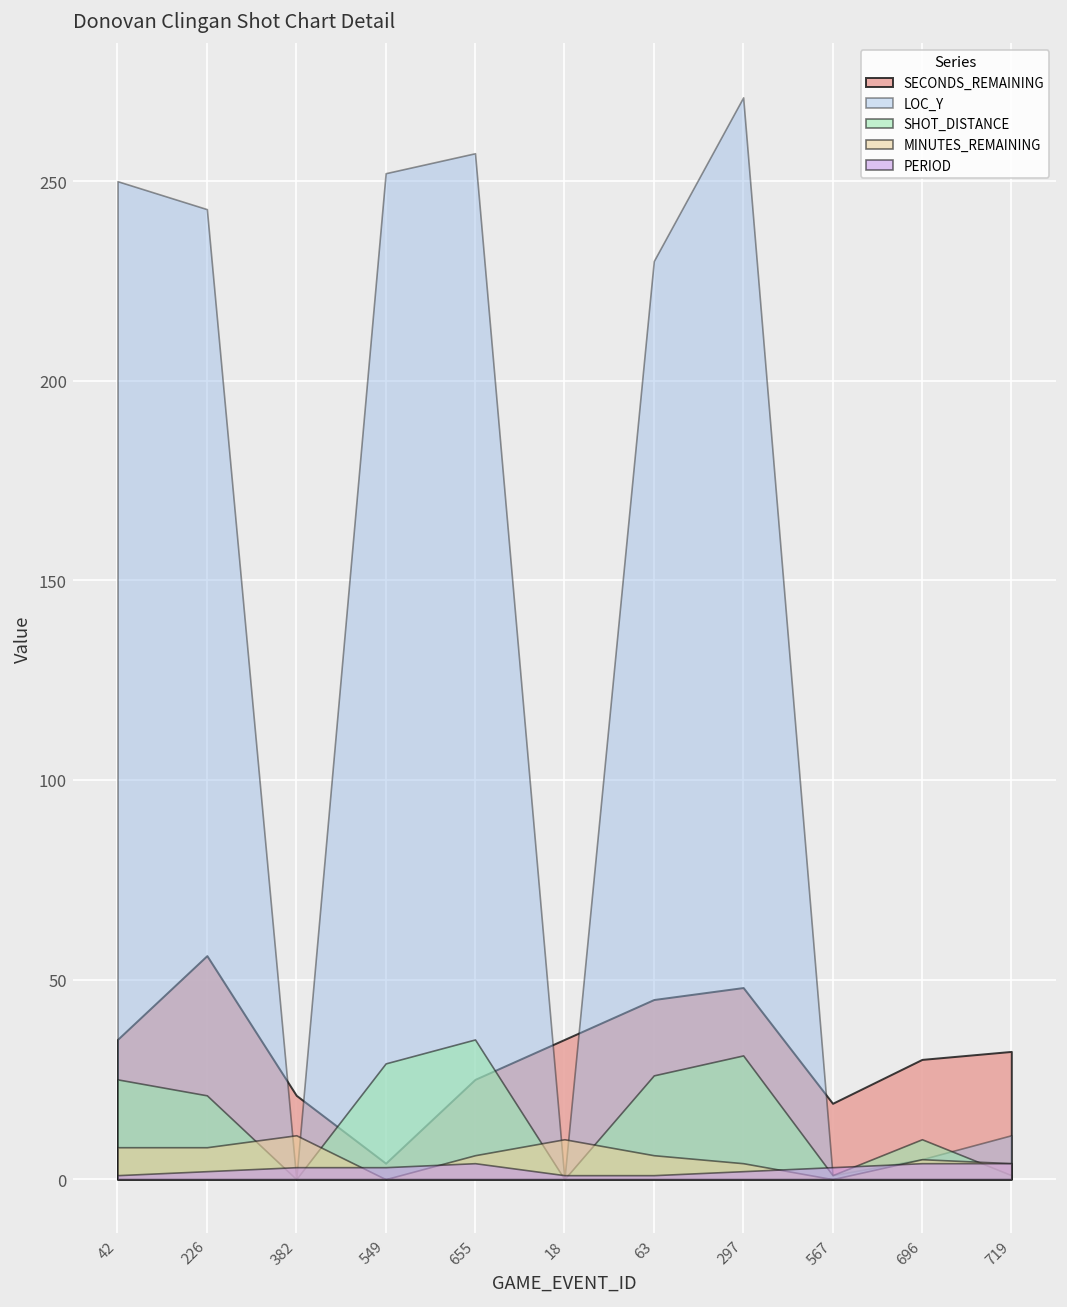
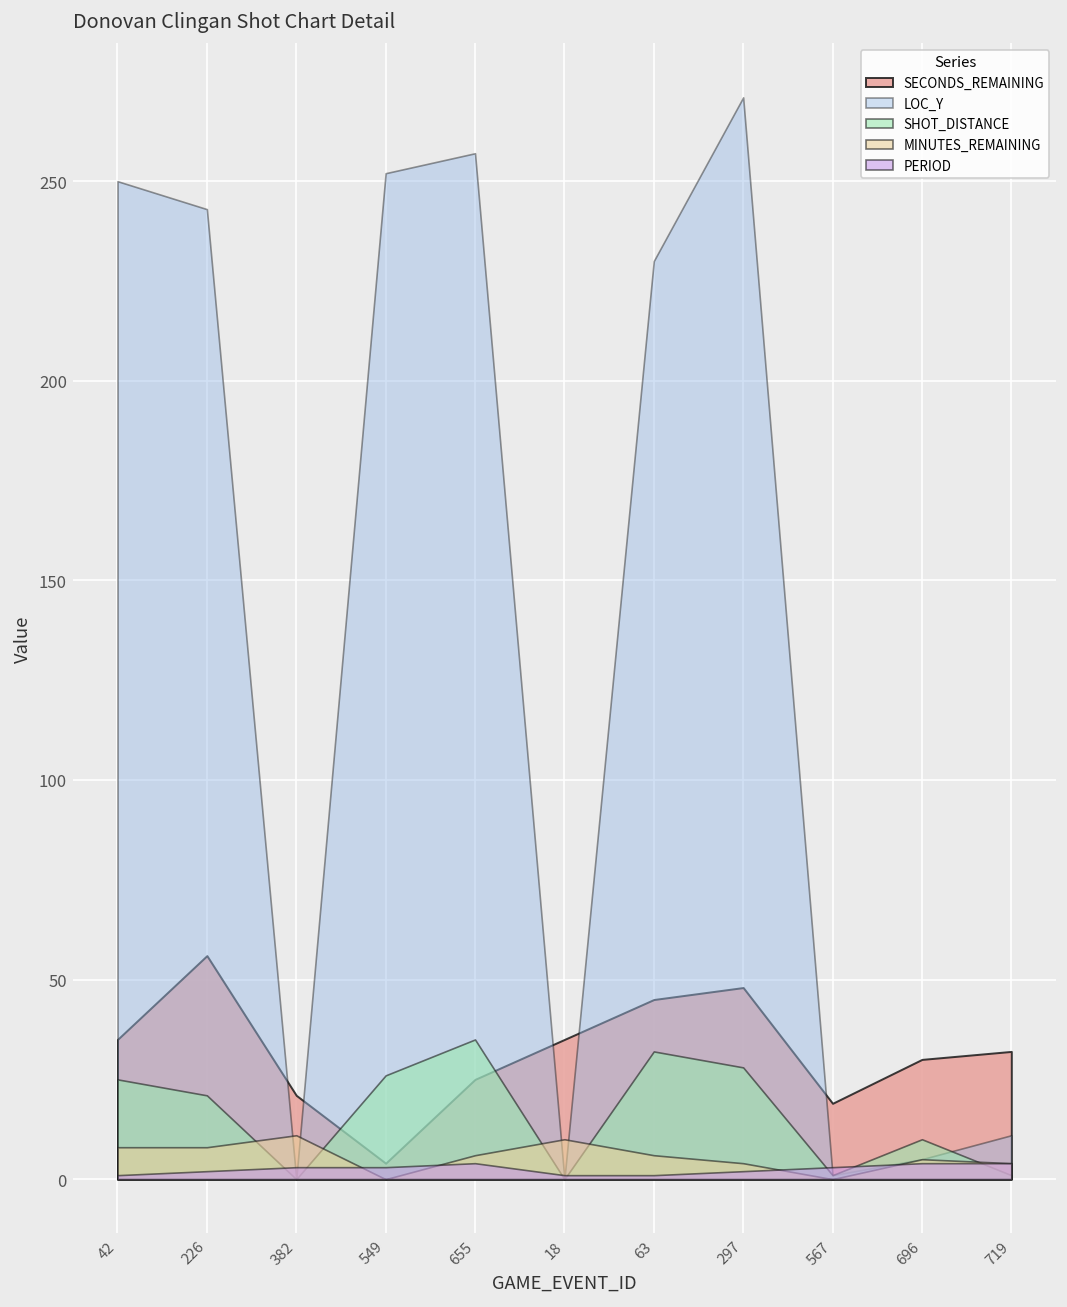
  {
    "SHOT_DISTANCE": {
      "42": 25,
      "226": 21,
-     "549": 29,
+     "549": 26,
      "655": 35,
-     "63": 26,
-     "297": 31,
+     "63": 32,
+     "297": 28,
      "696": 10,
      "719": 1
    }
  }
